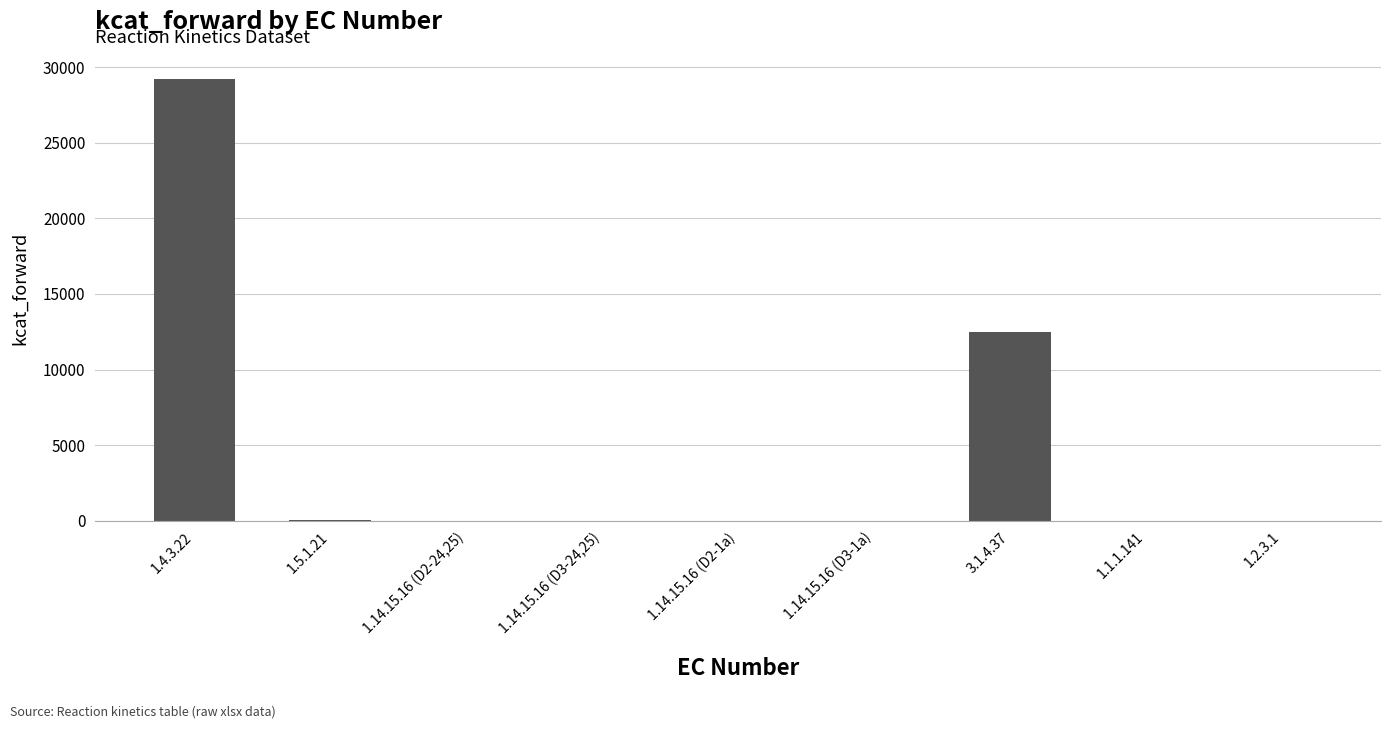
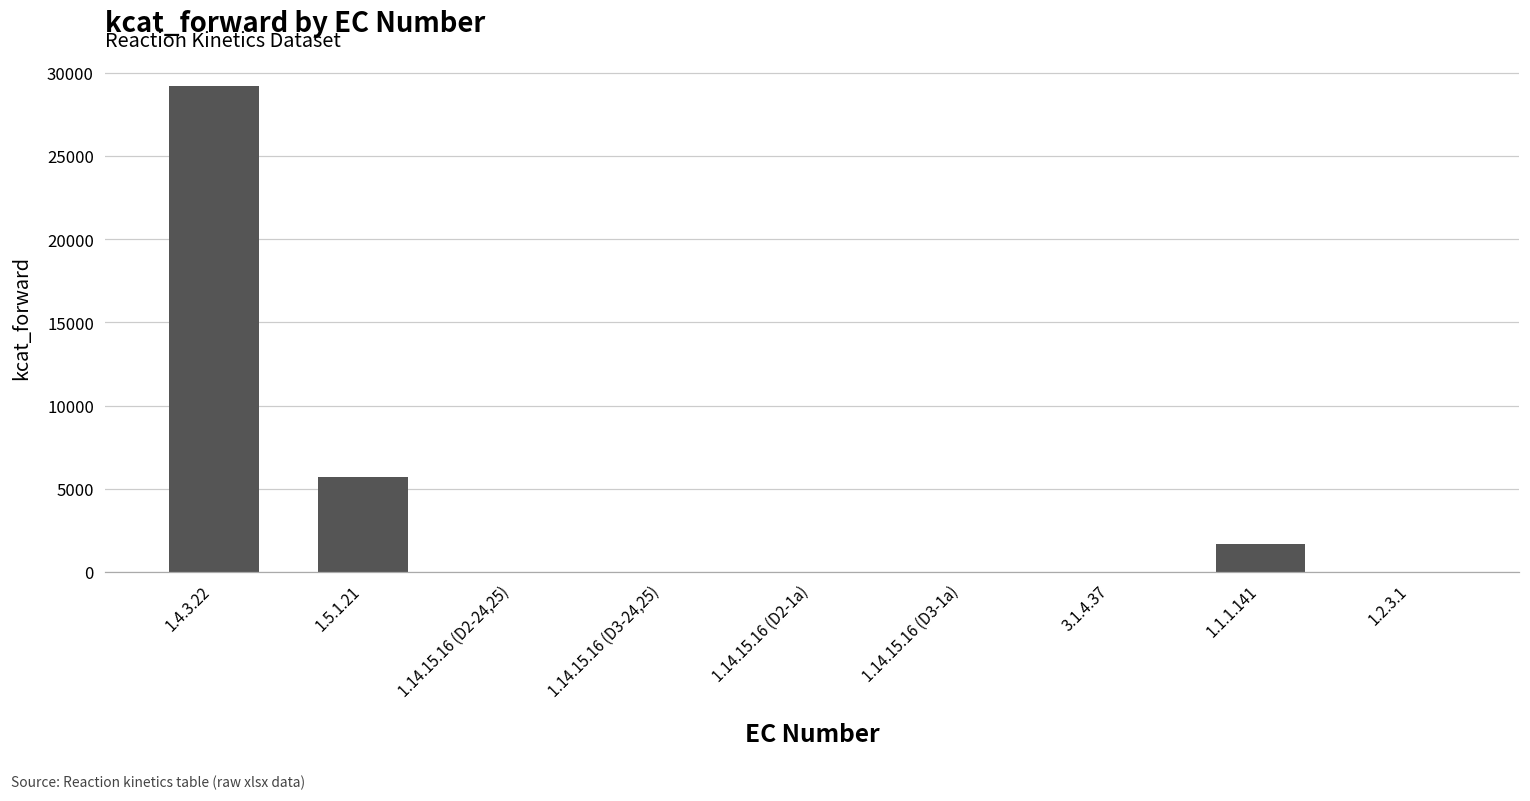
  {
    "1.4.3.22": 29200,
-   "1.5.1.21": 0,
-   "3.1.4.37": 12500,
-   "1.1.1.141": 0
+   "1.5.1.21": 5700,
+   "3.1.4.37": 0,
+   "1.1.1.141": 1700
  }
